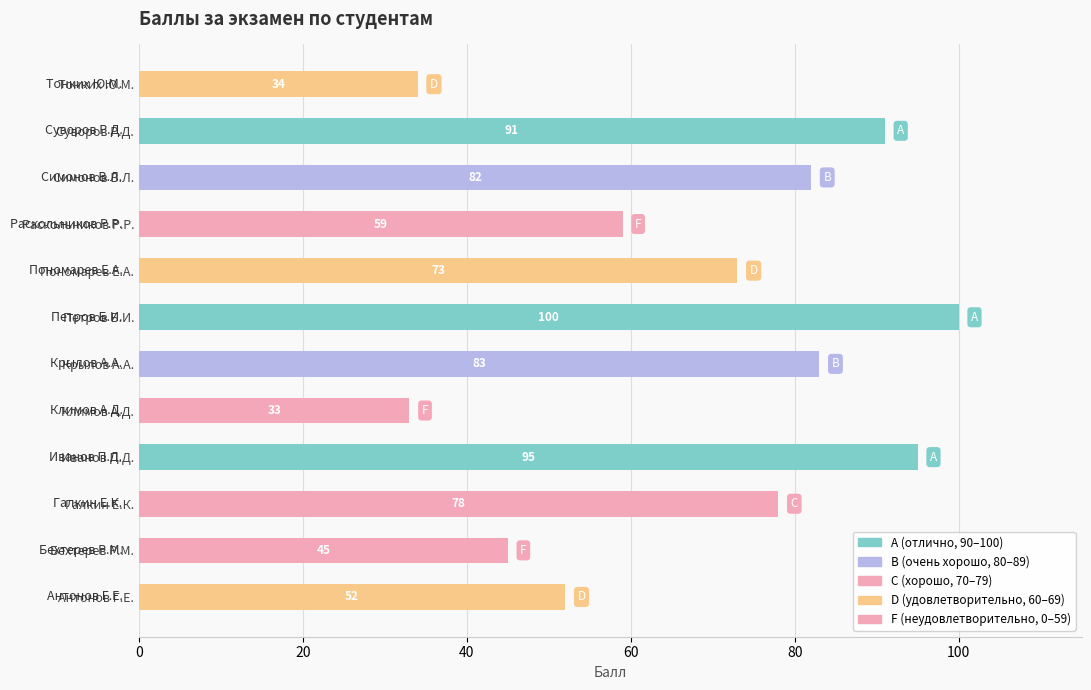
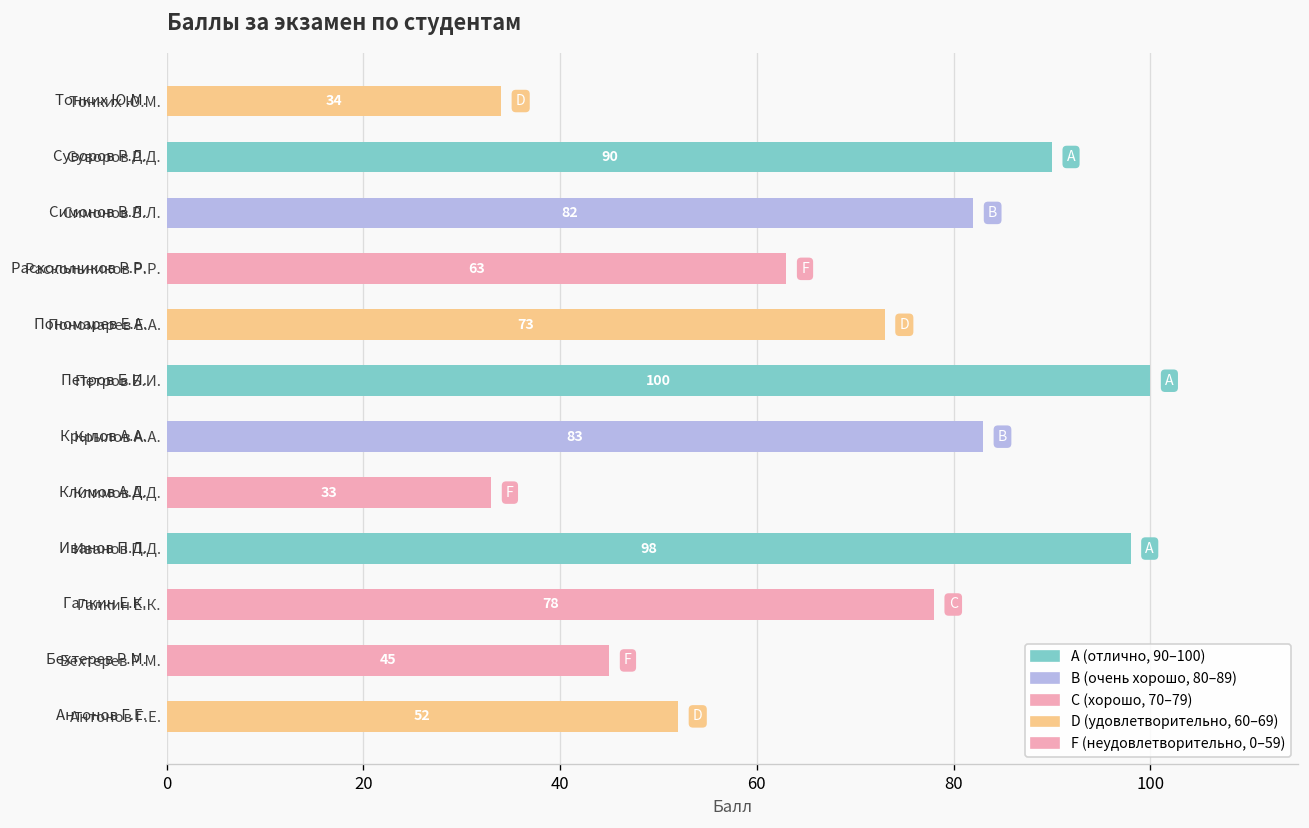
  {
    "Тонких Ю.М.": 34,
-   "Суворов Р.Д.": 91,
+   "Суворов Р.Д.": 90,
    "Симонов В.Л.": 82,
-   "Раскольников Р.Р.": 59,
+   "Раскольников Р.Р.": 63,
    "Пономарев Е.А.": 73,
    "Петров Б.И.": 100,
    "Крылов А.А.": 83,
    "Климов А.Д.": 33,
-   "Иванов П.Д.": 95,
+   "Иванов П.Д.": 98,
    "Галкин Е.К.": 78,
    "Бехтерев Р.М.": 45,
    "Антонов Г.Е.": 52
  }
